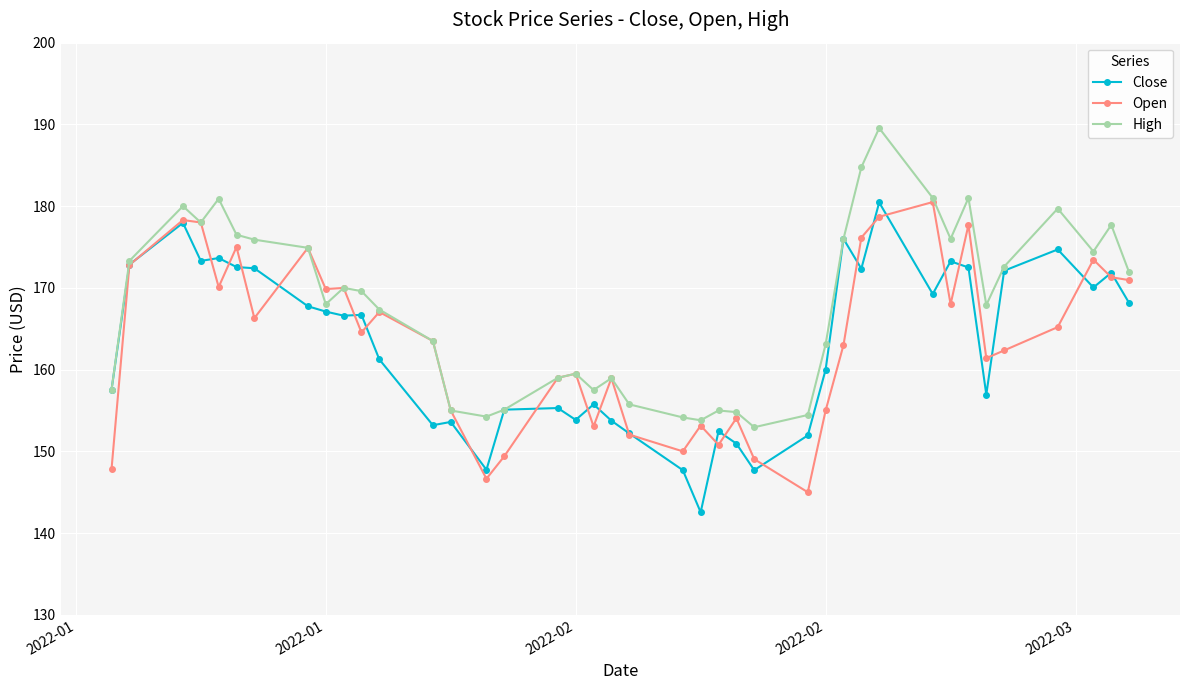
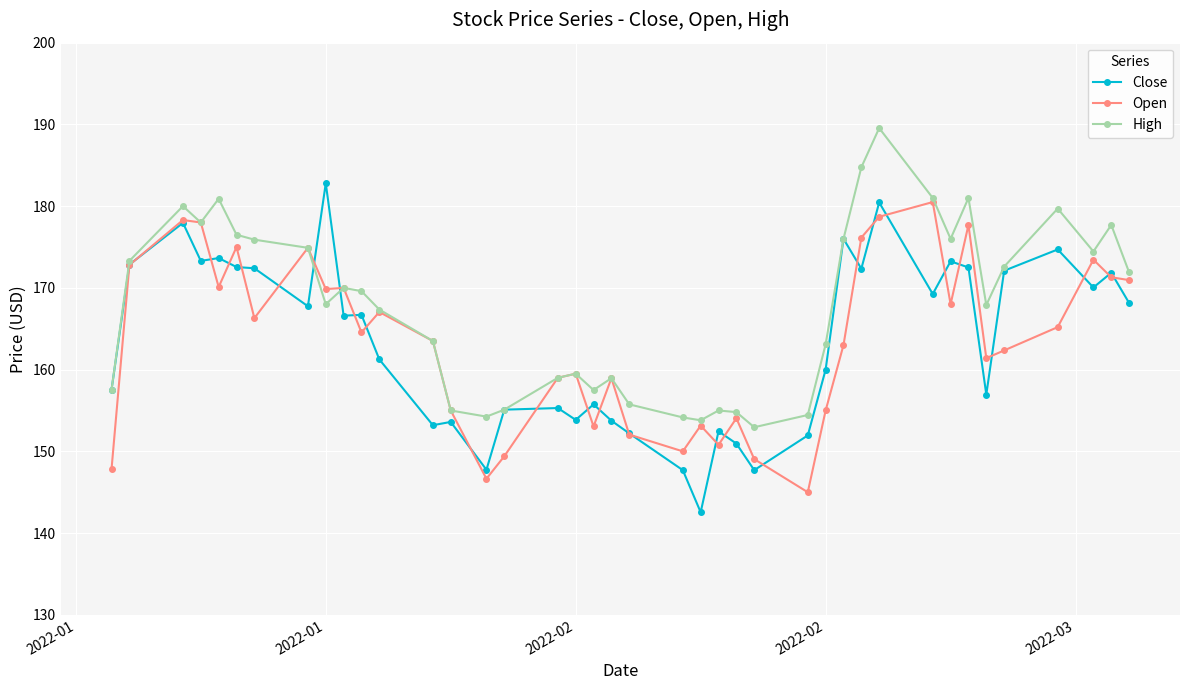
  {
    "Close": {
-     "2022-01": 167
+     "2022-01": 183
    },
    "Open": {
      "2022-01": 170
    },
    "High": {
      "2022-01": 168
    }
  }
